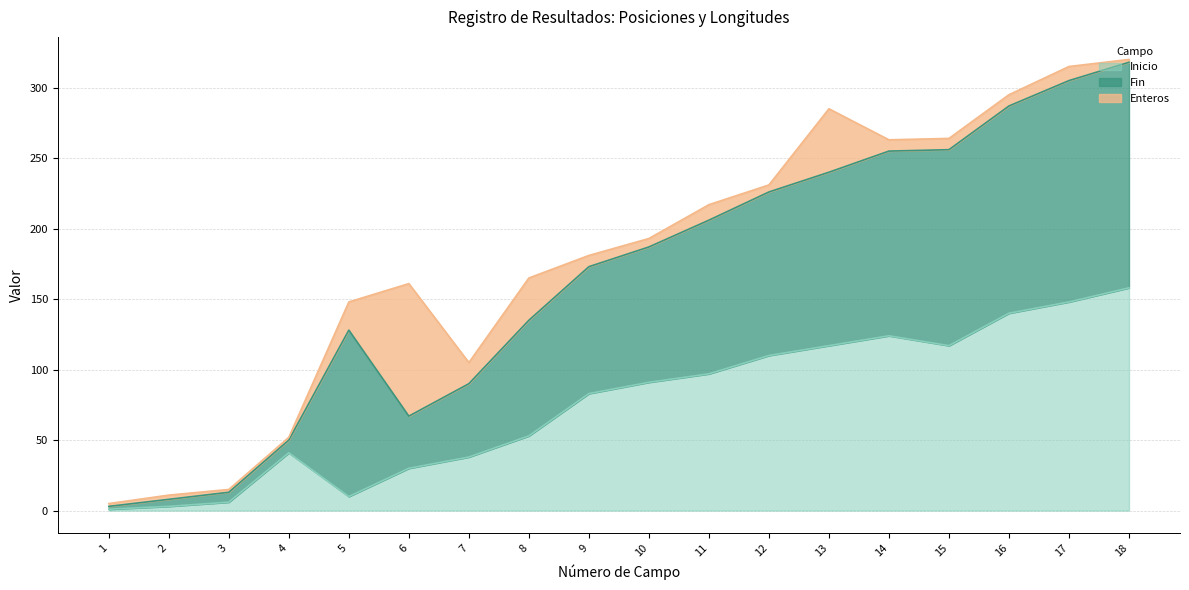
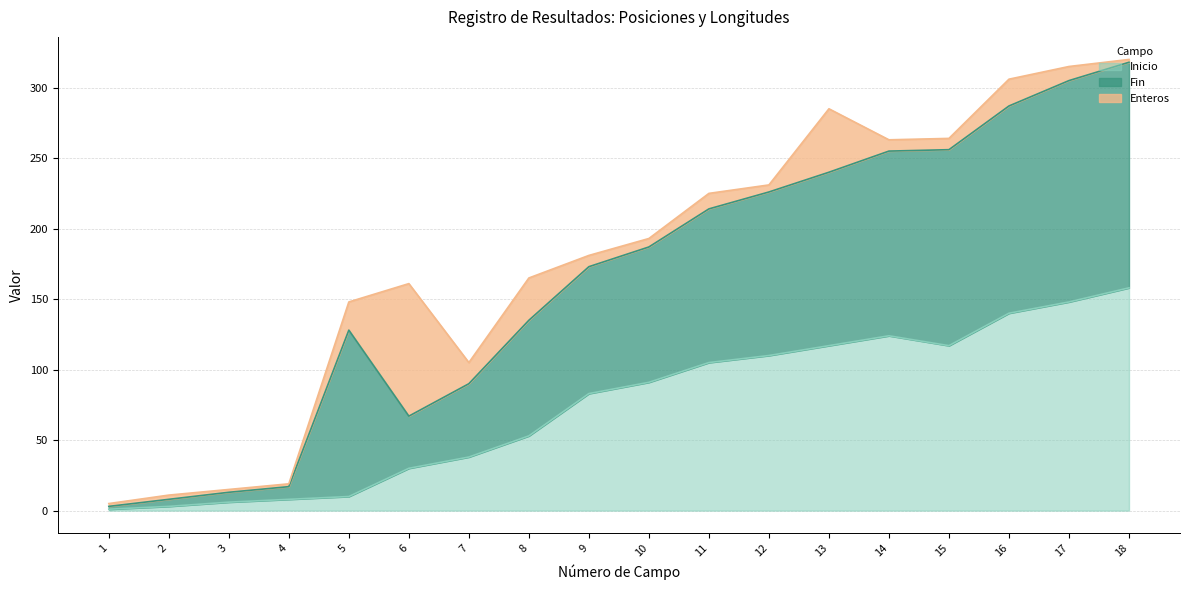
  {
    "Inicio": {
      "1": 1,
      "2": 3,
      "3": 6,
-     "4": 41,
+     "4": 8,
      "5": 10,
      "6": 30,
      "7": 38,
      "8": 53,
      "9": 83,
      "10": 91,
-     "11": 97,
+     "11": 105,
      "12": 110,
      "13": 117,
      "14": 124,
      "15": 117,
      "16": 140,
      "17": 148,
      "18": 158
    },
    "Fin": {
      "1": 2,
      "2": 5,
      "3": 7,
      "4": 9,
      "5": 118,
      "6": 37,
      "7": 52,
      "8": 82,
      "9": 90,
      "10": 96,
      "11": 109,
      "12": 116,
      "13": 123,
      "14": 131,
      "15": 139,
      "16": 147,
      "17": 157,
      "18": 160
    },
    "Enteros": {
      "1": 2,
      "2": 3,
      "3": 2,
      "4": 2,
      "5": 20,
      "6": 94,
      "7": 15,
      "8": 30,
      "9": 8,
      "10": 6,
      "11": 11,
      "12": 5,
      "13": 45,
      "14": 8,
      "15": 8,
-     "16": 8,
+     "16": 19,
      "17": 10,
      "18": 2
    }
  }
